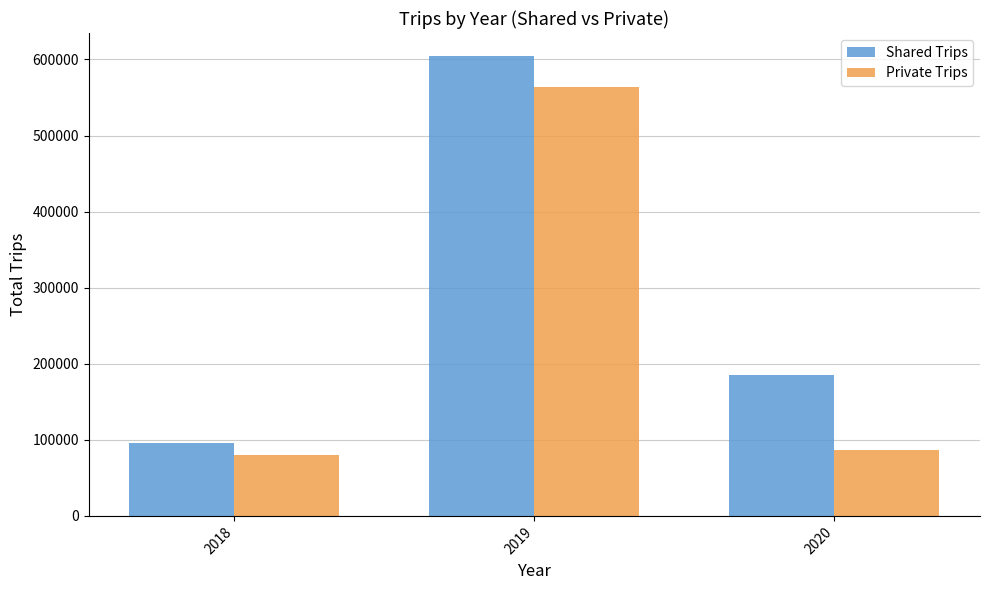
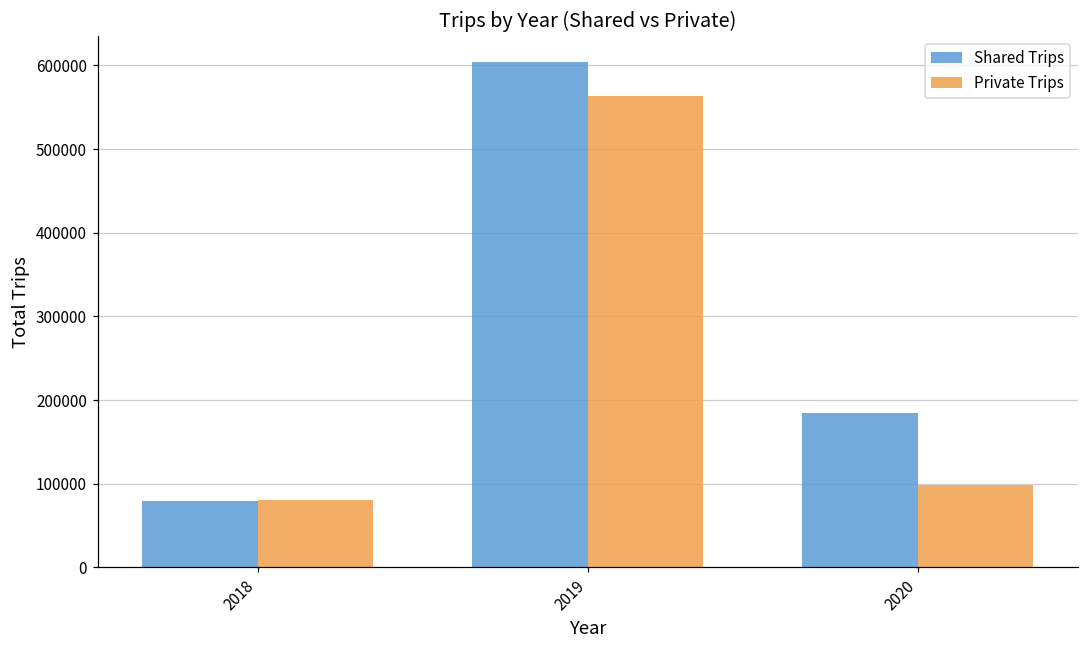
  {
    "Shared Trips": {
-     "2018": 100000,
+     "2018": 80000,
      "2019": 600000,
      "2020": 180000
    },
    "Private Trips": {
      "2018": 80000,
      "2019": 560000,
-     "2020": 90000
+     "2020": 100000
    }
  }
